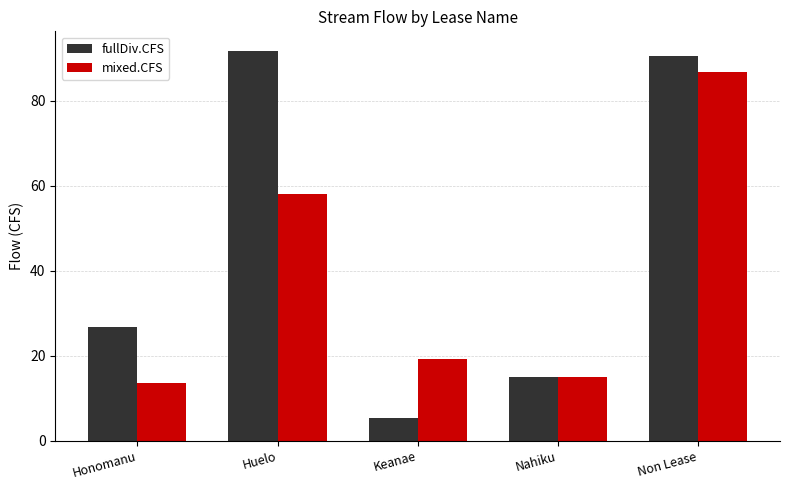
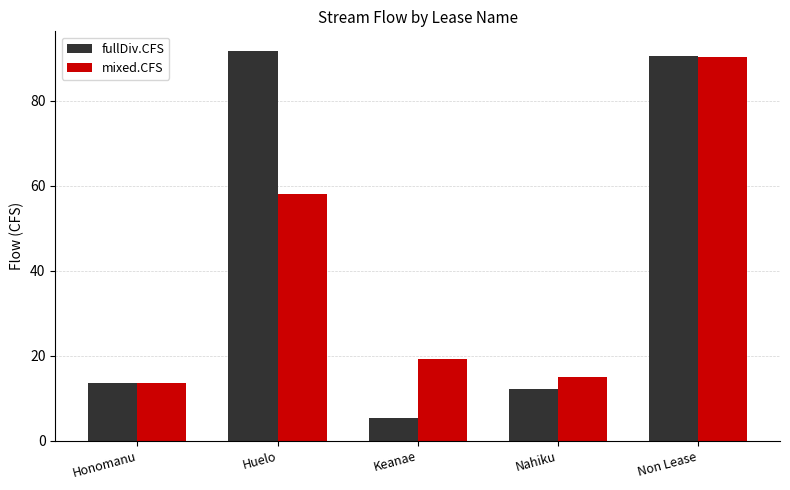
  {
    "fullDiv.CFS": {
-     "Honomanu": 27,
+     "Honomanu": 14,
      "Huelo": 92,
      "Keanae": 5,
-     "Nahiku": 15,
+     "Nahiku": 12,
      "Non Lease": 91
    },
    "mixed.CFS": {
      "Honomanu": 14,
      "Huelo": 58,
      "Keanae": 19,
      "Nahiku": 15,
-     "Non Lease": 87
+     "Non Lease": 90
    }
  }
